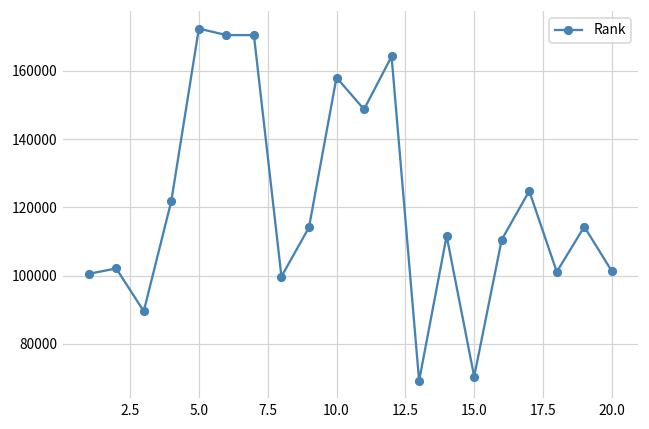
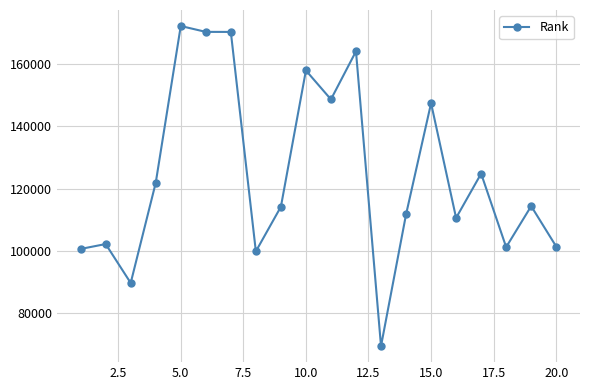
  {
    "5.0": 172000,
    "10.0": 158000,
-   "15.0": 70000,
+   "15.0": 147000,
    "20.0": 101000
  }
